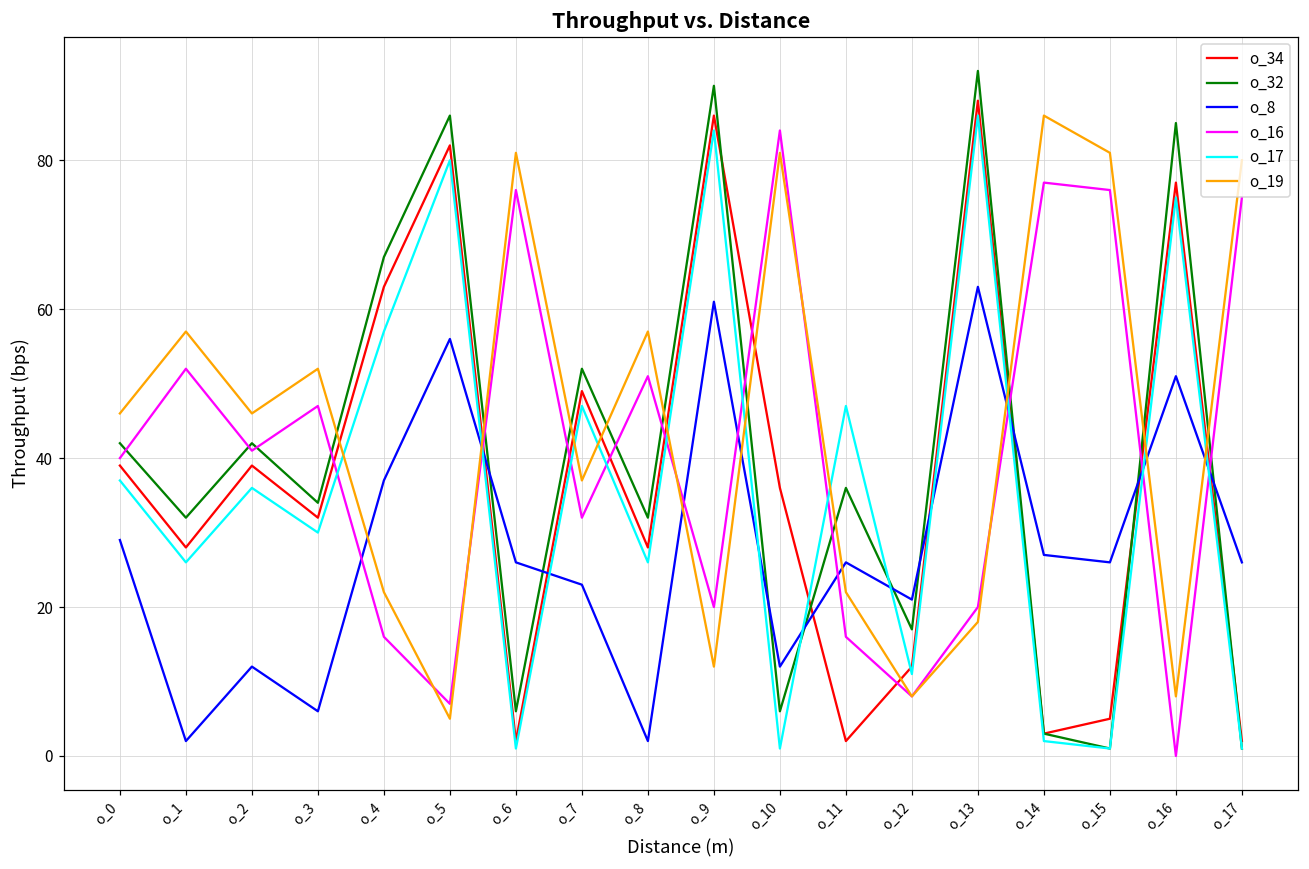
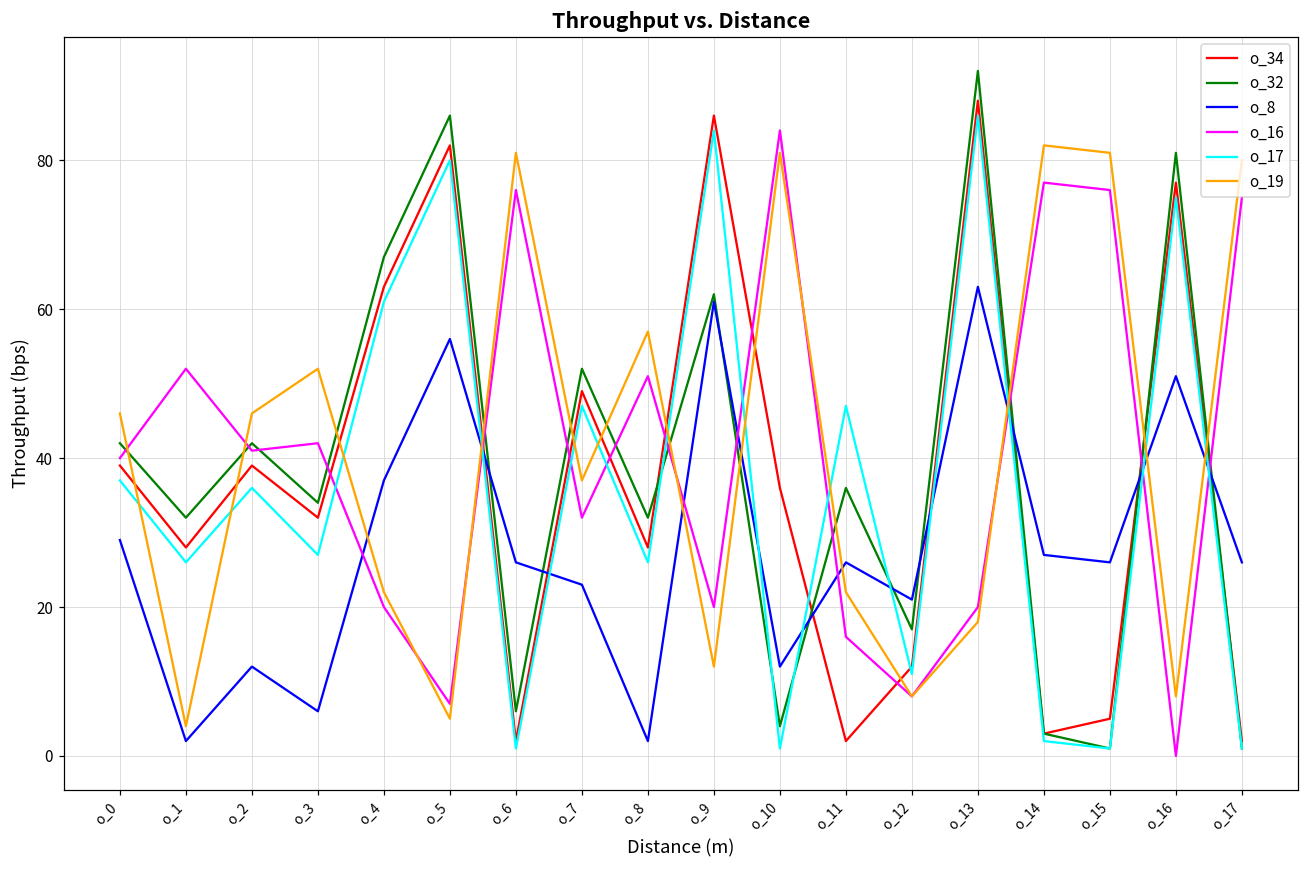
  {
    "o_34": {
      "o_0": 39,
      "o_1": 28,
      "o_2": 39,
      "o_3": 32,
      "o_4": 63,
      "o_5": 82,
      "o_6": 2,
      "o_7": 49,
      "o_8": 28,
      "o_9": 86,
      "o_10": 36,
      "o_11": 2,
      "o_12": 12,
      "o_13": 88,
      "o_15": 5,
      "o_16": 77,
      "o_17": 2
    },
    "o_32": {
      "o_0": 42,
      "o_1": 32,
      "o_2": 42,
      "o_3": 34,
      "o_4": 67,
      "o_5": 86,
      "o_6": 6,
      "o_7": 52,
      "o_8": 32,
-     "o_9": 90,
-     "o_10": 6,
+     "o_9": 62,
+     "o_10": 4,
      "o_11": 36,
      "o_12": 17,
      "o_13": 92,
-     "o_16": 85
+     "o_16": 81
    },
    "o_8": {
      "o_0": 29,
      "o_1": 2,
      "o_2": 12,
      "o_3": 6,
      "o_4": 37,
      "o_5": 56,
      "o_6": 26,
      "o_7": 23,
      "o_8": 2,
      "o_9": 61,
      "o_10": 12,
      "o_11": 26,
      "o_12": 21,
      "o_13": 63,
      "o_14": 27,
      "o_15": 26,
      "o_16": 51,
      "o_17": 26
    },
    "o_16": {
      "o_0": 40,
      "o_1": 52,
      "o_2": 41,
-     "o_3": 47,
-     "o_4": 16,
+     "o_3": 42,
+     "o_4": 20,
      "o_5": 7,
      "o_6": 76,
      "o_7": 32,
      "o_8": 51,
      "o_9": 20,
      "o_10": 84,
      "o_11": 16,
      "o_13": 20,
      "o_14": 77,
      "o_15": 76,
      "o_16": 0,
      "o_17": 75
    },
    "o_17": {
      "o_0": 37,
      "o_1": 26,
      "o_2": 36,
-     "o_3": 30,
-     "o_4": 57,
+     "o_3": 27,
+     "o_4": 61,
      "o_5": 80,
      "o_6": 1,
      "o_7": 47,
      "o_8": 26,
      "o_9": 84,
      "o_10": 1,
      "o_11": 47,
      "o_12": 11,
      "o_13": 86,
      "o_14": 2,
      "o_16": 75
    },
    "o_19": {
      "o_0": 46,
-     "o_1": 57,
+     "o_1": 4,
      "o_2": 46,
      "o_3": 52,
      "o_4": 22,
      "o_5": 5,
      "o_6": 81,
      "o_7": 37,
      "o_8": 57,
      "o_9": 12,
      "o_10": 81,
      "o_11": 22,
      "o_13": 18,
-     "o_14": 86,
+     "o_14": 82,
      "o_15": 81,
      "o_16": 8
    }
  }
